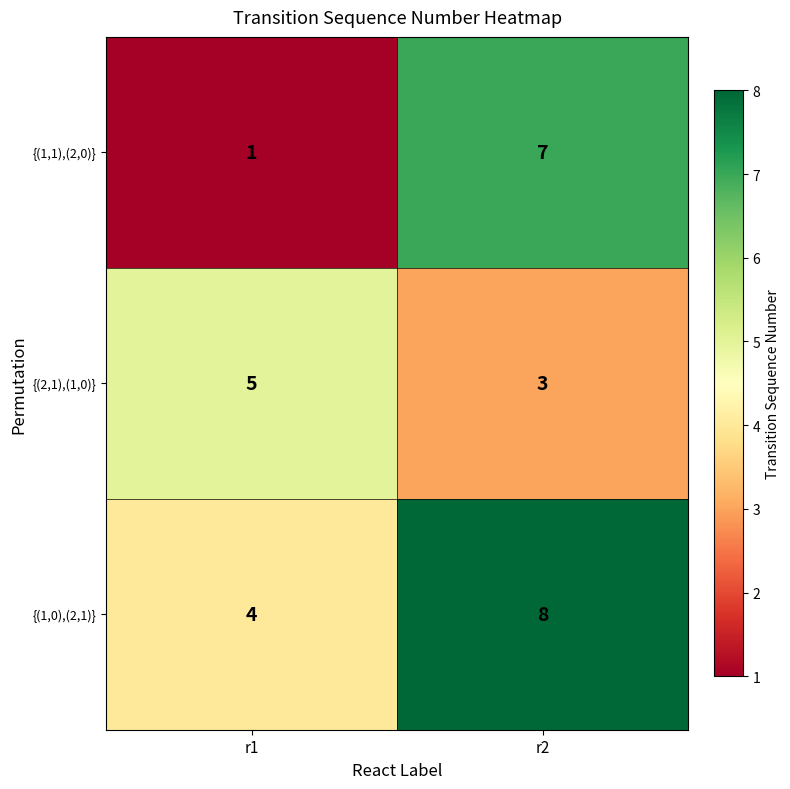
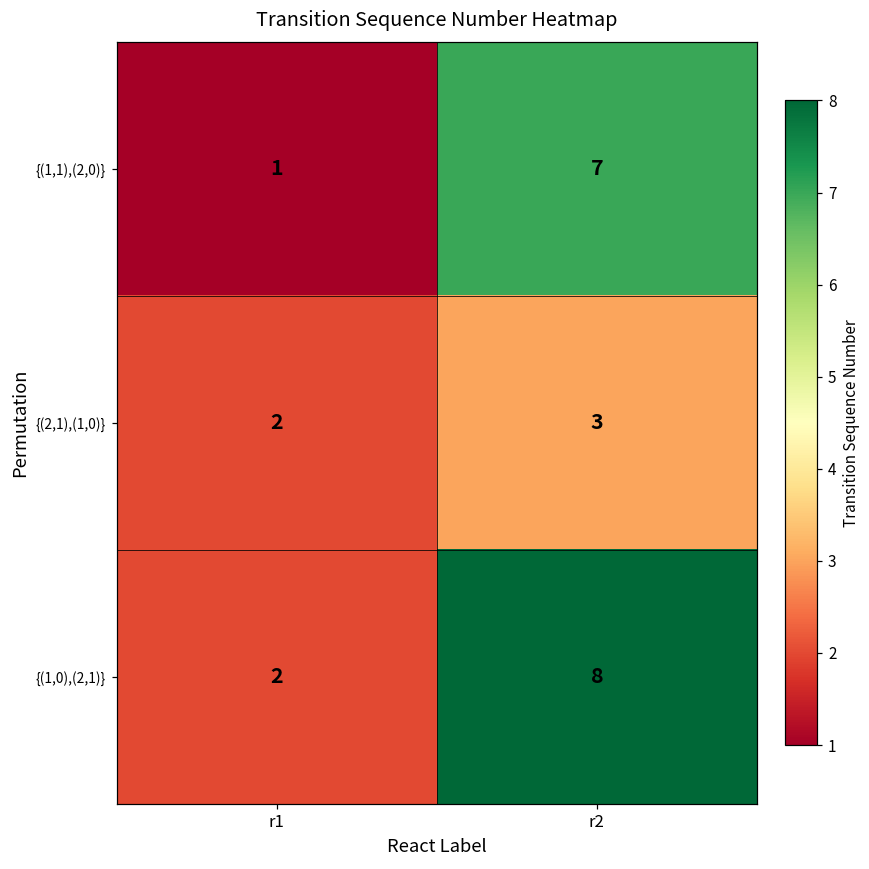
  {
    "{(1,1),(2,0)}": {
      "r1": 1,
      "r2": 7
    },
    "{(2,1),(1,0)}": {
-     "r1": 5,
+     "r1": 2,
      "r2": 3
    },
    "{(1,0),(2,1)}": {
-     "r1": 4,
+     "r1": 2,
      "r2": 8
    }
  }
